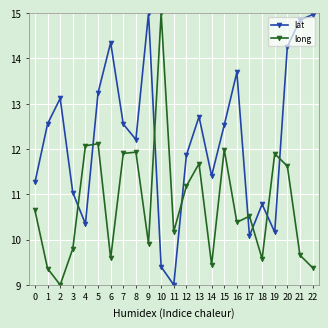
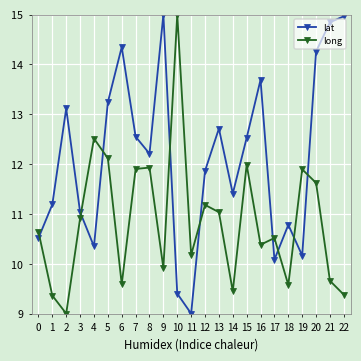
  {
    "lat": {
-     "0": 11.3,
-     "1": 12.6,
+     "0": 10.5,
+     "1": 11.2,
      "2": 13.1,
      "3": 11.0,
      "4": 10.3,
      "5": 13.2,
      "6": 14.3,
      "7": 12.6,
      "8": 12.2,
      "9": 15.0,
      "10": 9.4,
      "11": 9.0,
      "12": 11.9,
      "13": 12.7,
      "14": 11.4,
      "15": 12.5,
      "16": 13.7,
      "17": 10.1,
      "18": 10.8,
      "19": 10.2,
      "20": 14.3,
      "22": 15.0
    },
    "long": {
      "0": 10.6,
      "1": 9.4,
      "2": 9.0,
-     "3": 9.8,
-     "4": 12.1,
+     "3": 10.9,
+     "4": 12.5,
      "5": 12.1,
      "6": 9.6,
      "7": 11.9,
      "8": 11.9,
      "9": 9.9,
      "10": 15.0,
      "11": 10.2,
      "12": 11.2,
-     "13": 11.7,
+     "13": 11.0,
      "14": 9.4,
      "15": 12.0,
      "16": 10.4,
      "17": 10.5,
      "18": 9.6,
      "19": 11.9,
      "20": 11.6,
      "21": 9.7,
      "22": 9.4
    }
  }
